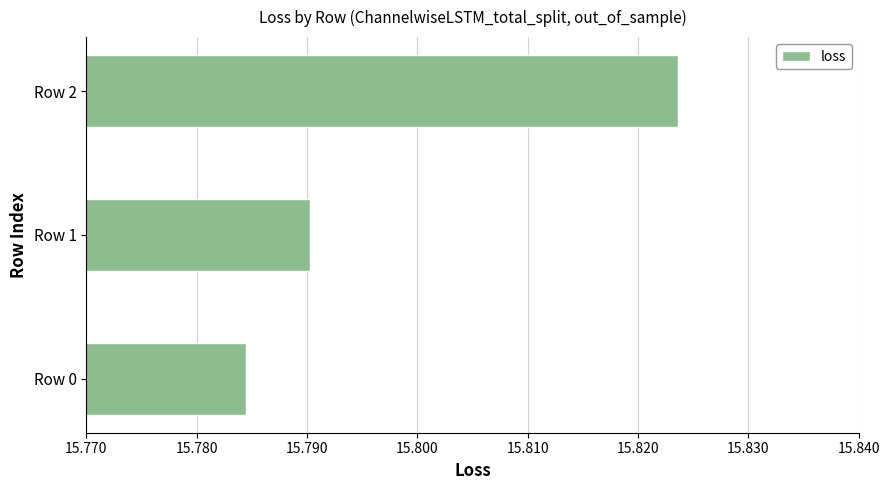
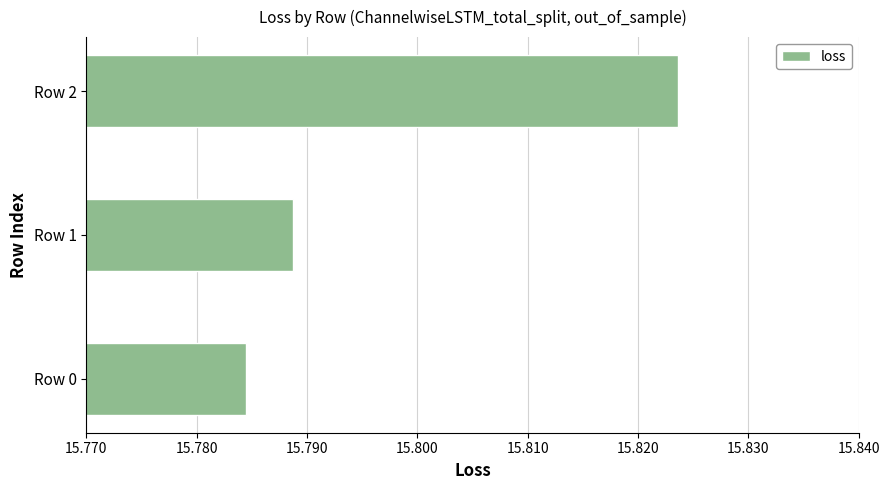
  {
    "Row 2": 15.8236,
-   "Row 1": 15.7903,
+   "Row 1": 15.7887,
    "Row 0": 15.7844
  }
